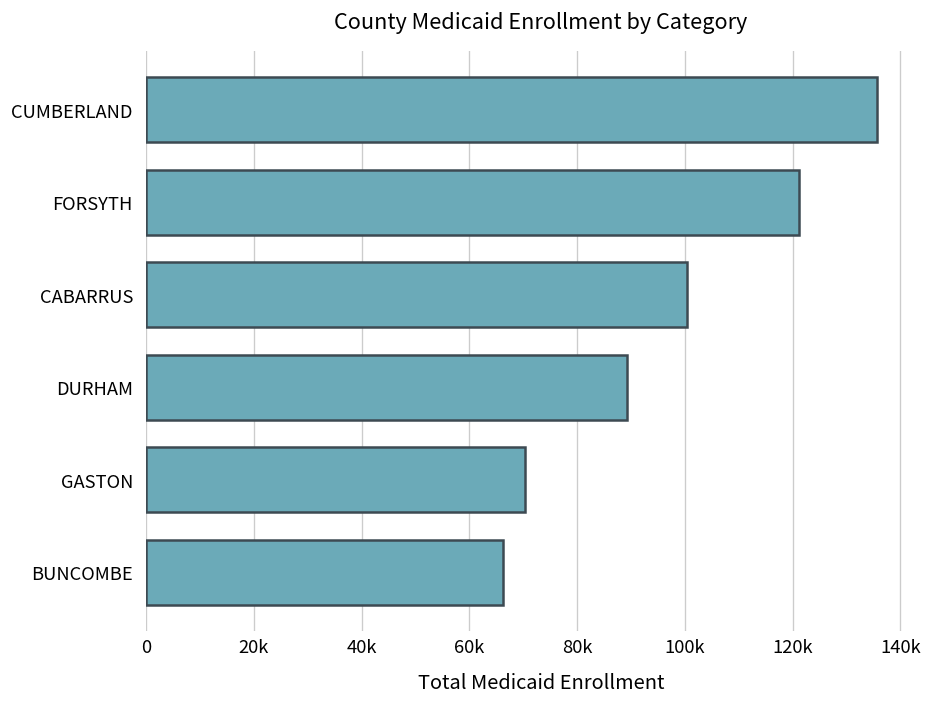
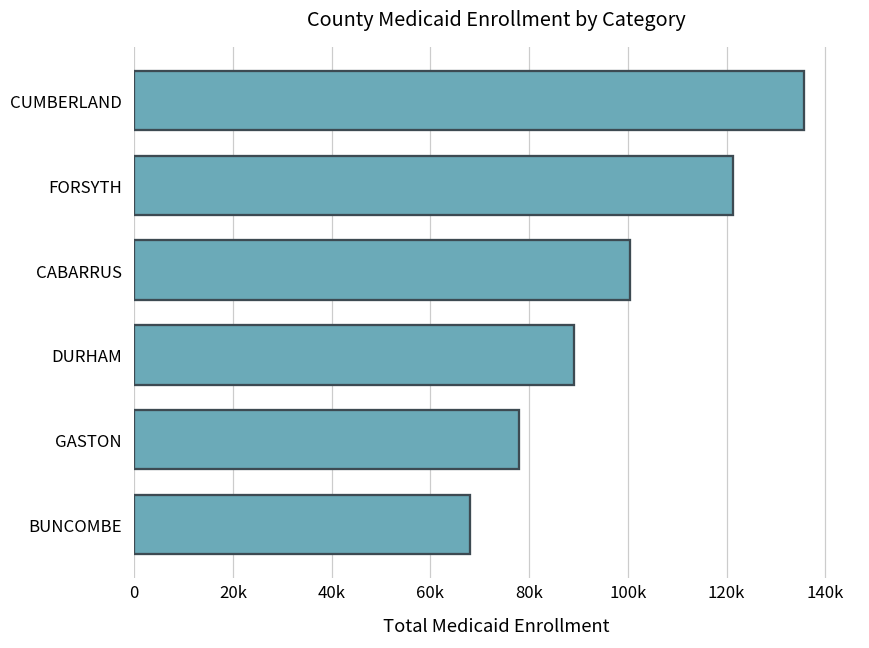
  {
    "CUMBERLAND": 136000,
    "FORSYTH": 121000,
    "CABARRUS": 100000,
    "DURHAM": 89000,
-   "GASTON": 70000,
-   "BUNCOMBE": 66000
+   "GASTON": 78000,
+   "BUNCOMBE": 68000
  }
